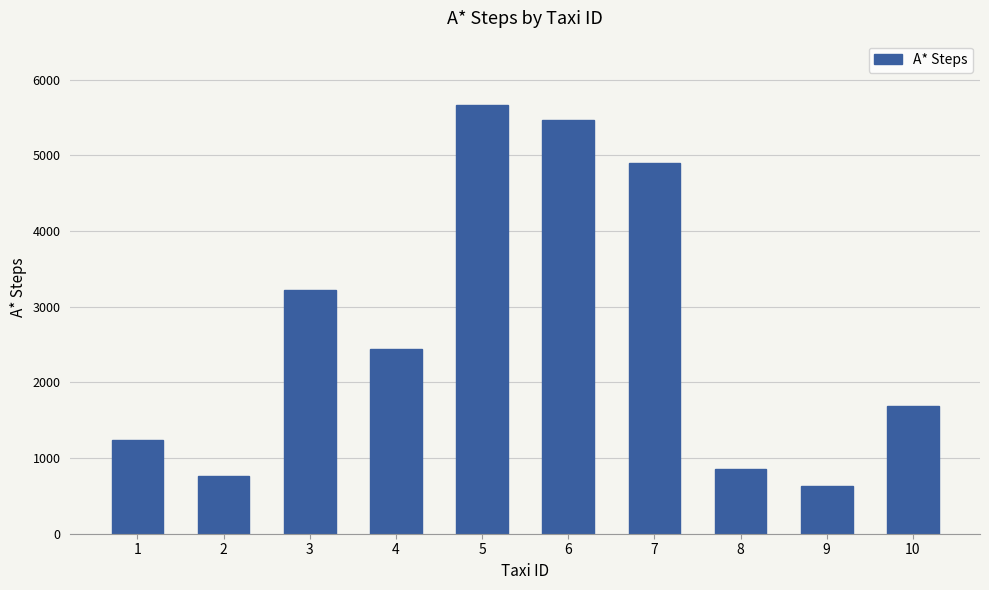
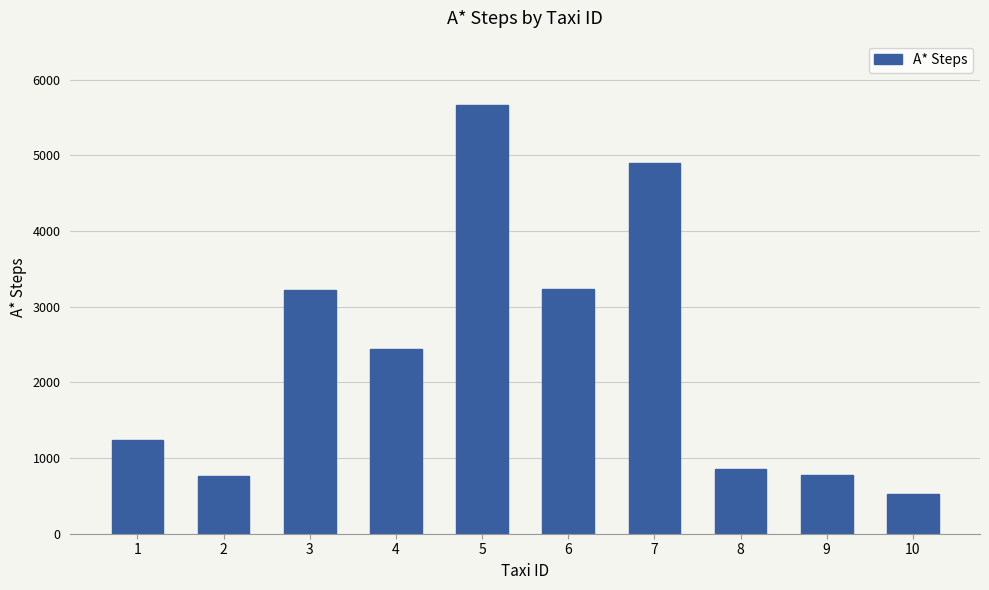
  {
    "1": 1200,
    "2": 800,
    "3": 3200,
    "4": 2400,
    "5": 5700,
-   "6": 5500,
+   "6": 3200,
    "7": 4900,
    "8": 900,
-   "9": 600,
-   "10": 1700
+   "9": 800,
+   "10": 500
  }
